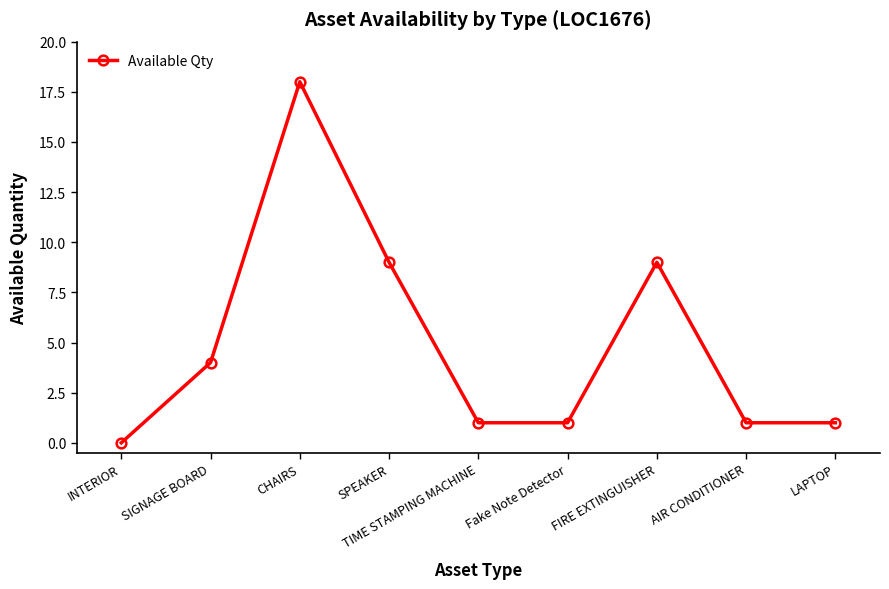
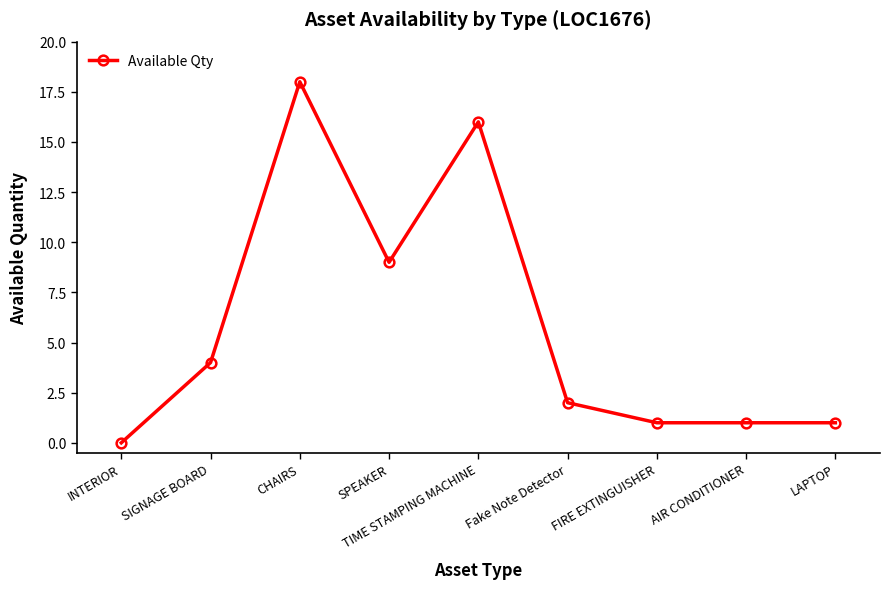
  {
    "INTERIOR": 0,
    "SIGNAGE BOARD": 4,
    "CHAIRS": 18,
    "SPEAKER": 9,
-   "TIME STAMPING MACHINE": 1,
-   "Fake Note Detector": 1,
-   "FIRE EXTINGUISHER": 9,
+   "TIME STAMPING MACHINE": 16,
+   "Fake Note Detector": 2,
+   "FIRE EXTINGUISHER": 1,
    "AIR CONDITIONER": 1,
    "LAPTOP": 1
  }
